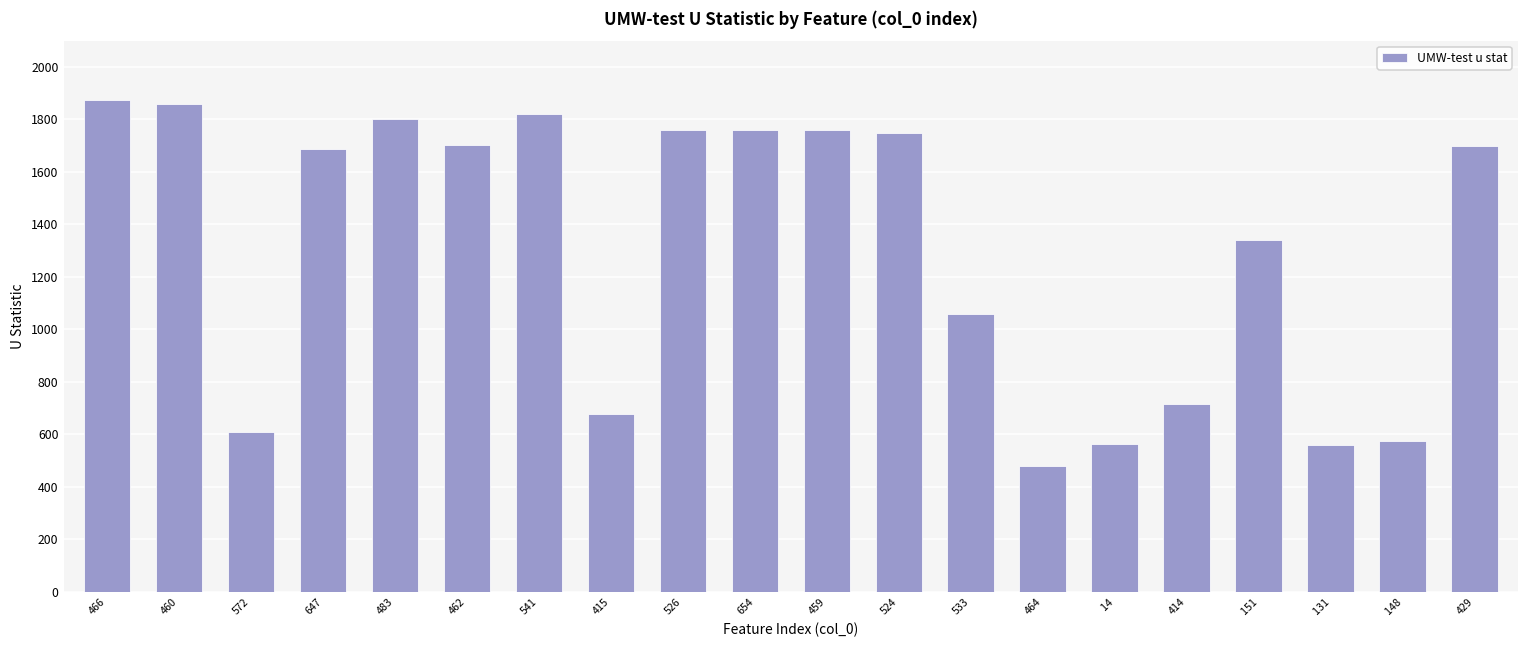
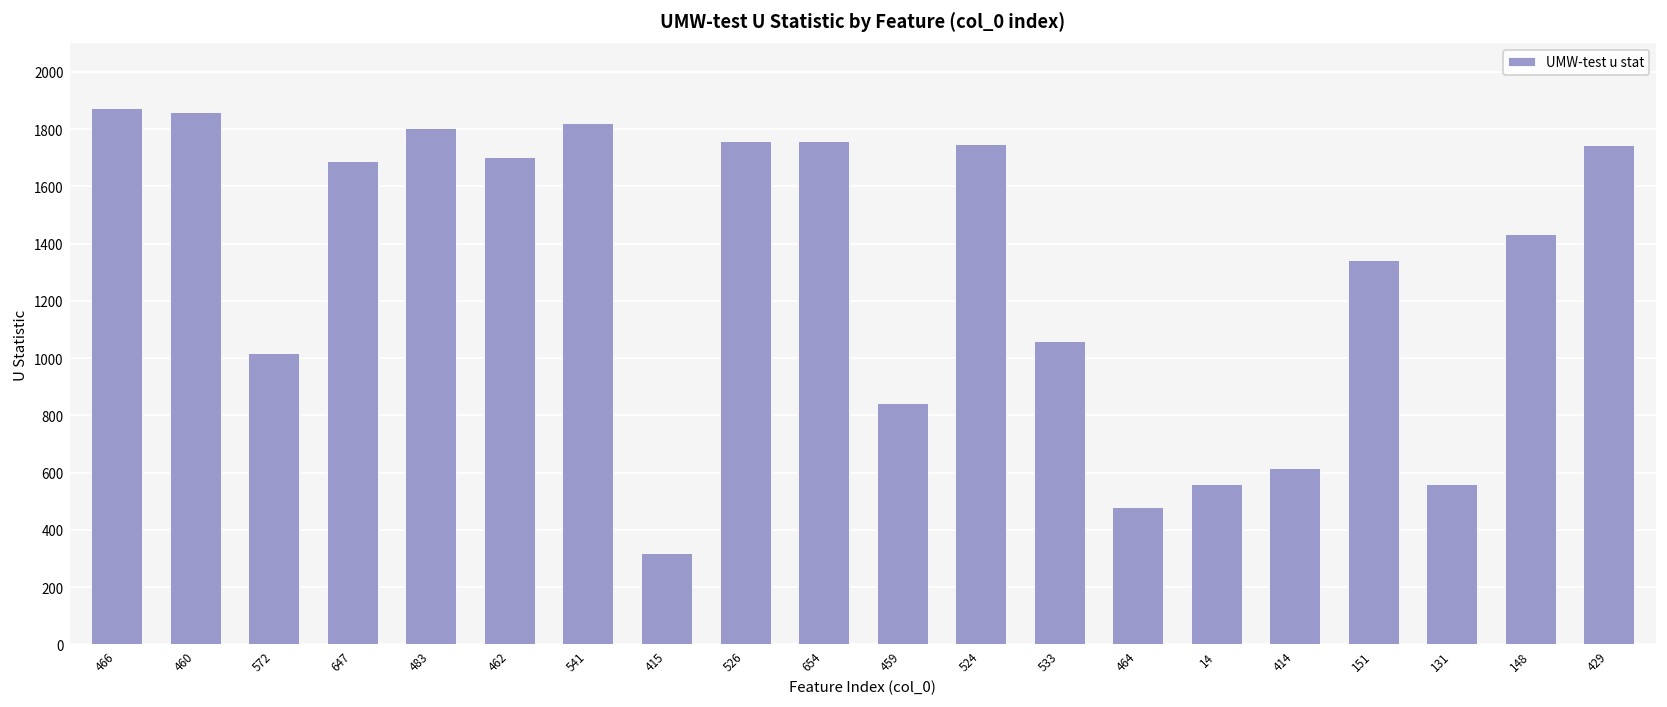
  {
    "466": 1870,
    "460": 1860,
-   "572": 610,
+   "572": 1020,
    "647": 1690,
    "483": 1800,
    "462": 1700,
    "541": 1820,
-   "415": 680,
+   "415": 320,
    "526": 1760,
    "654": 1760,
-   "459": 1760,
+   "459": 850,
    "524": 1750,
    "533": 1060,
    "464": 480,
    "14": 560,
-   "414": 720,
+   "414": 620,
    "151": 1340,
    "131": 560,
-   "148": 580,
-   "429": 1700
+   "148": 1430,
+   "429": 1740
  }
